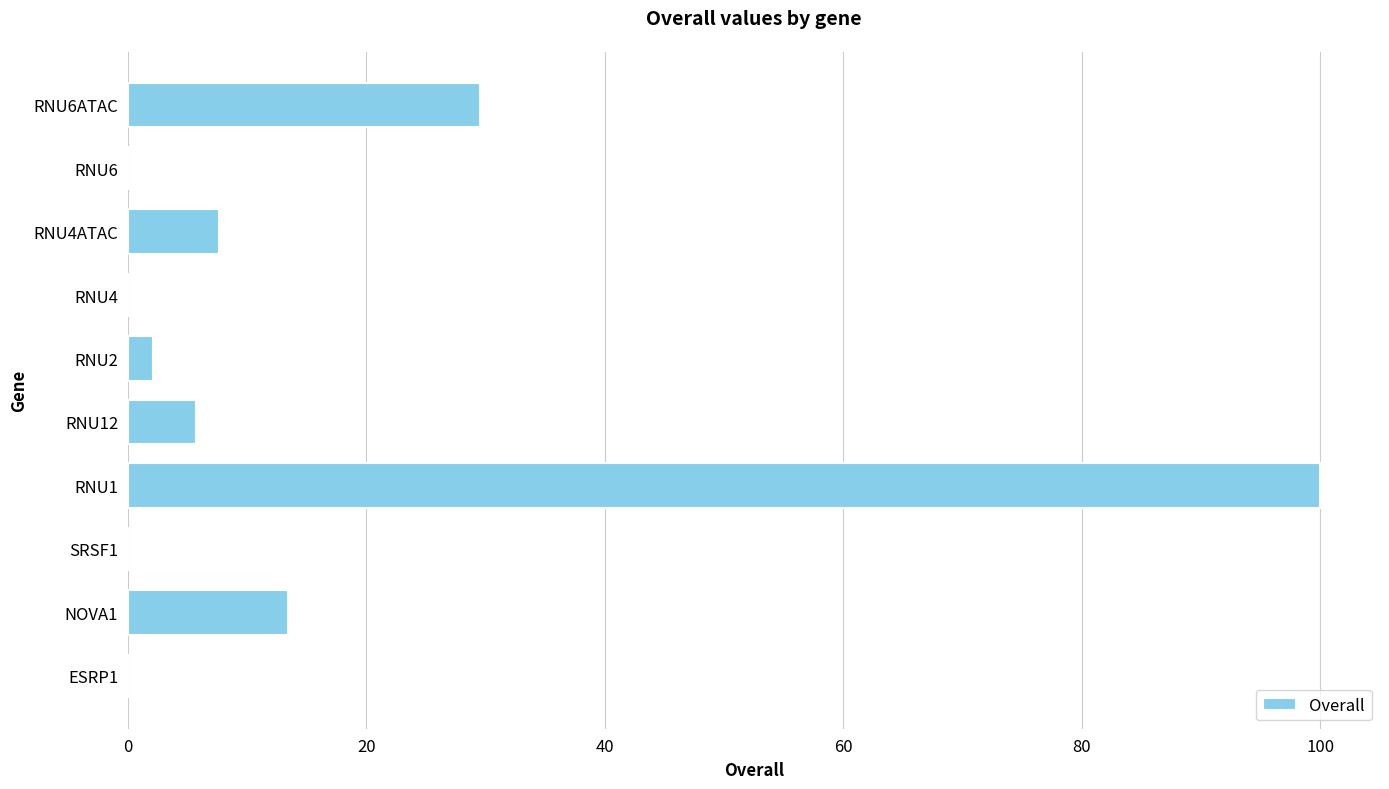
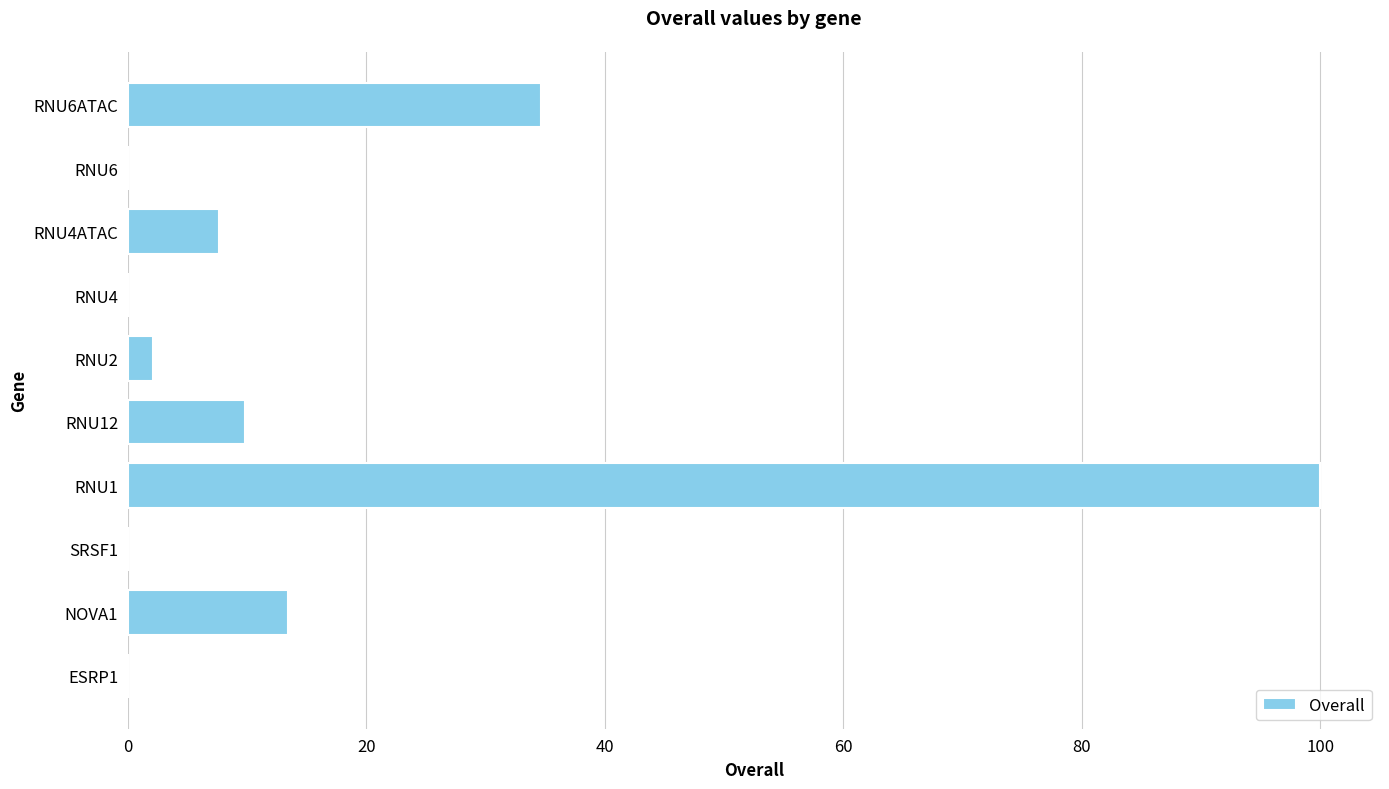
  {
-   "RNU6ATAC": 29.5,
+   "RNU6ATAC": 34.7,
    "RNU6": 0.0,
    "RNU4ATAC": 7.7,
    "RNU4": 0.0,
    "RNU2": 2.1,
-   "RNU12": 5.7,
+   "RNU12": 9.8,
    "RNU1": 100.0,
    "SRSF1": 0.0,
    "NOVA1": 13.4,
    "ESRP1": 0.0
  }
